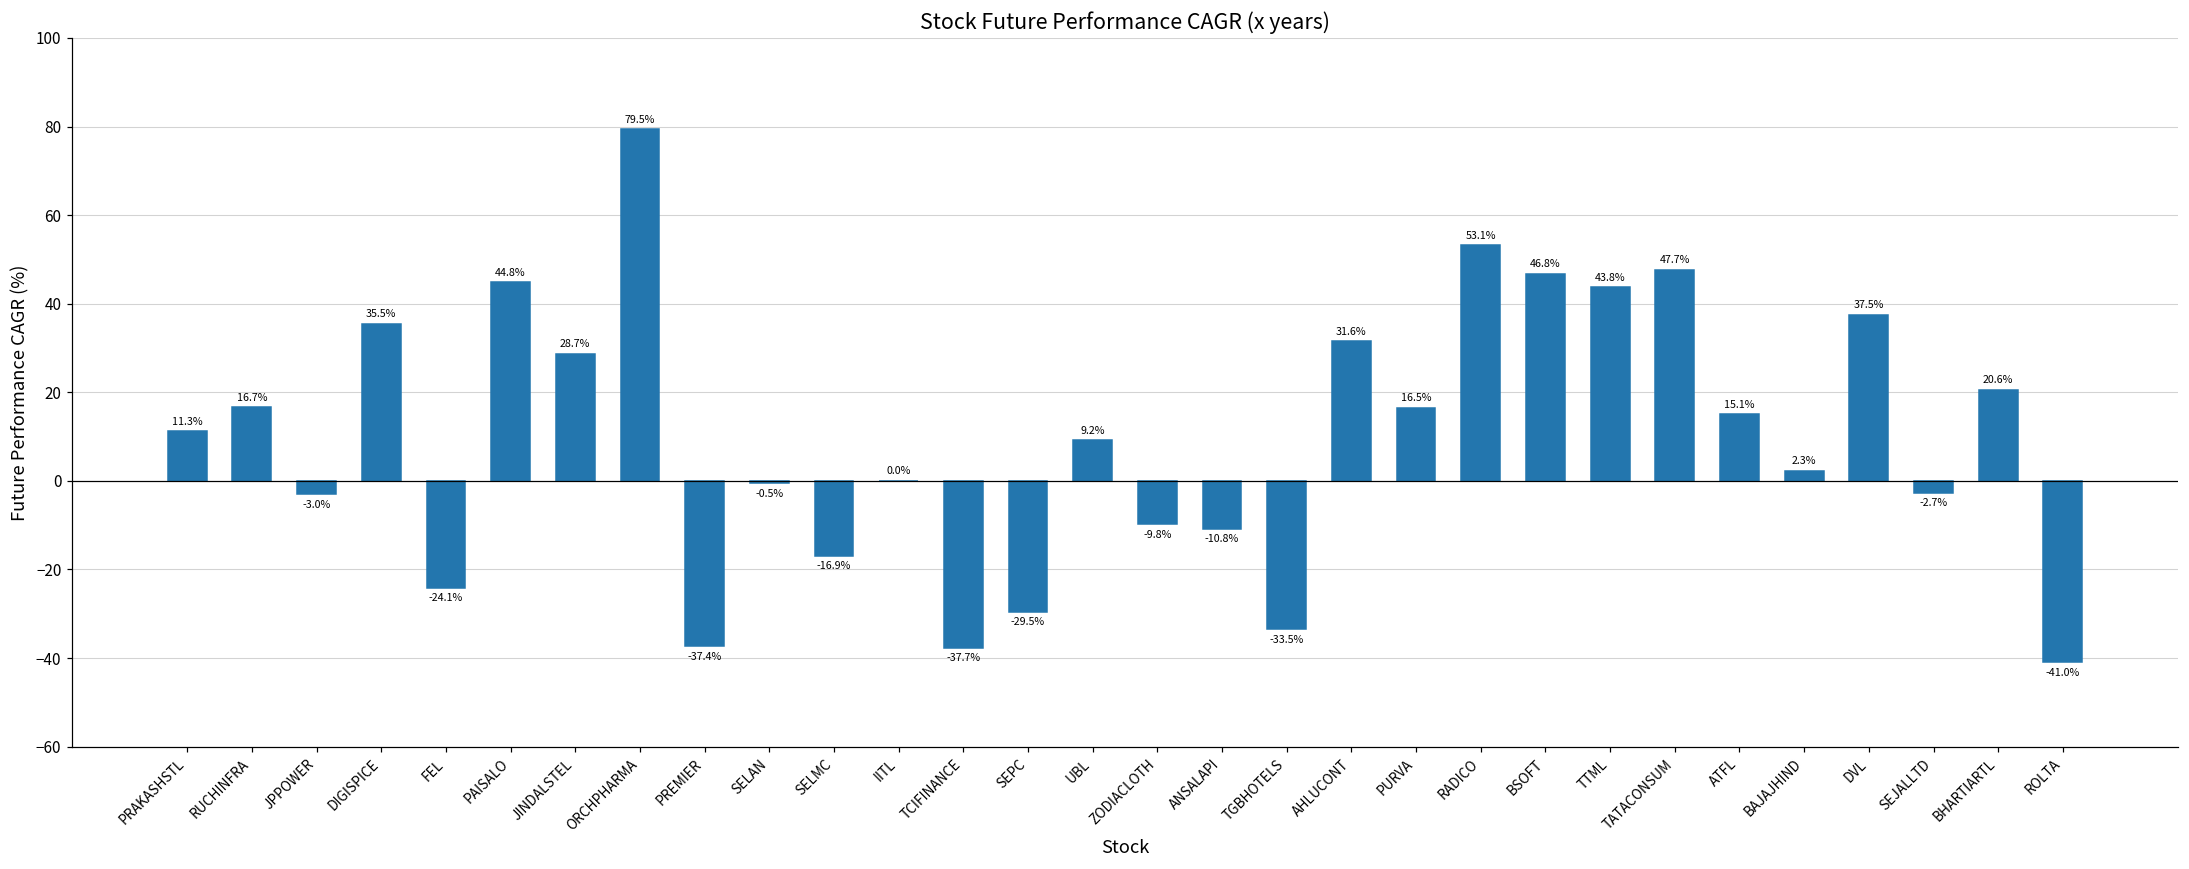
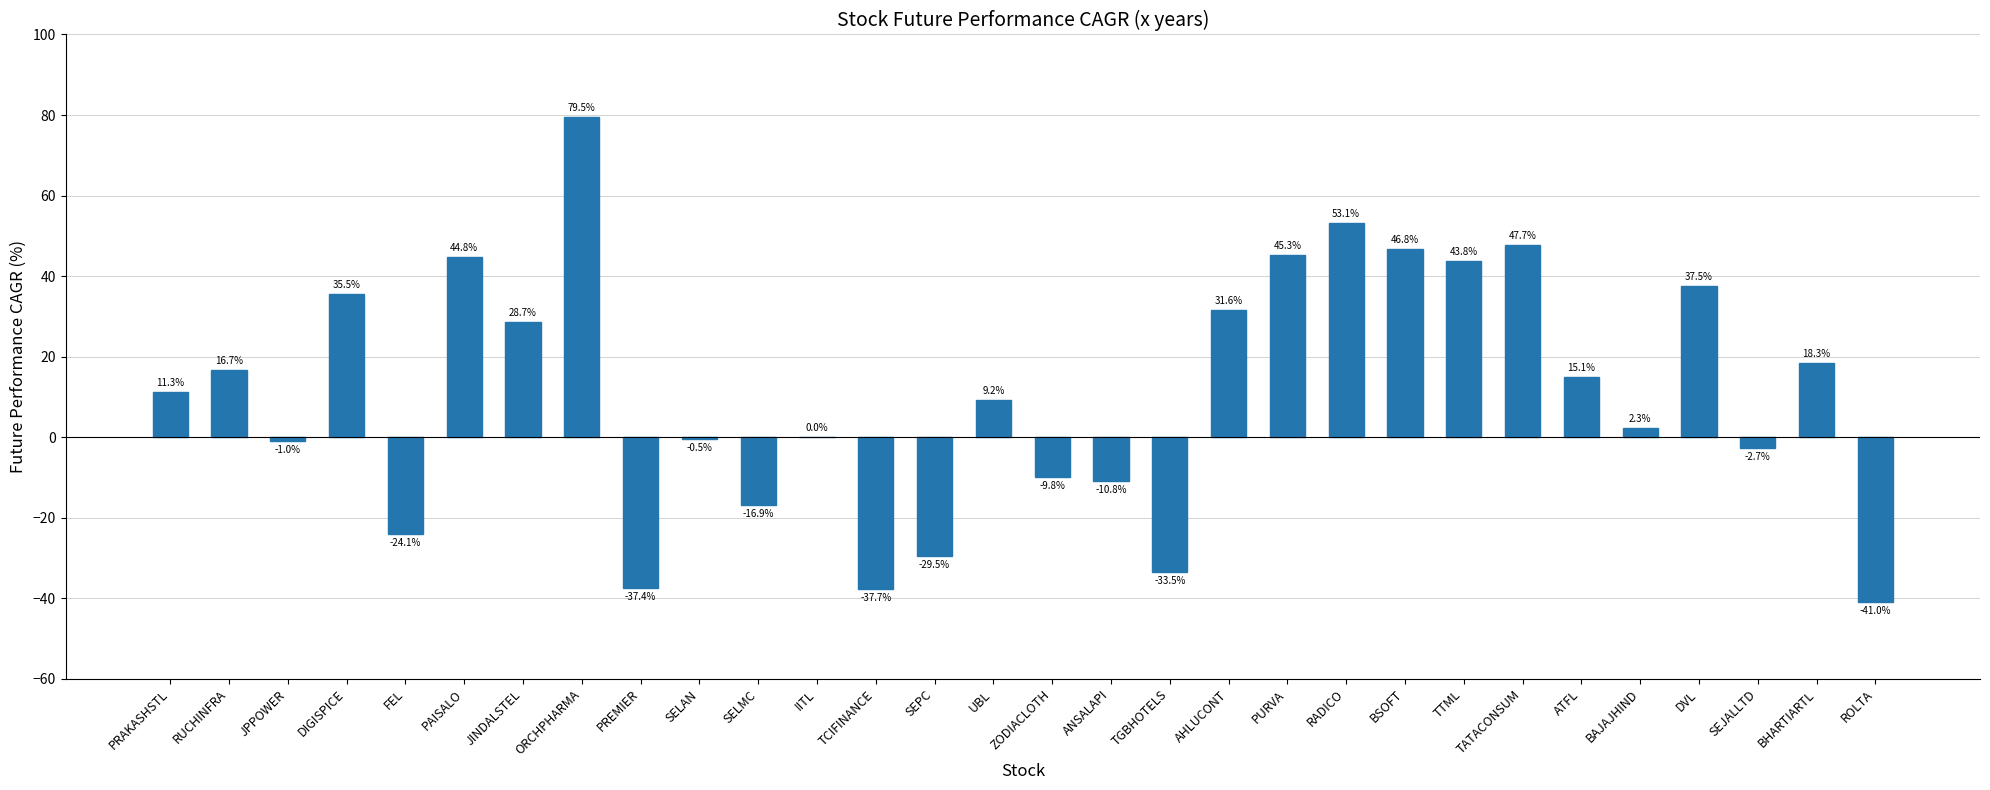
  {
    "PRAKASHSTL": "11.3%",
    "RUCHINFRA": "16.7%",
-   "JPPOWER": "-3.0%",
+   "JPPOWER": "-1.0%",
    "DIGISPICE": "35.5%",
    "FEL": "-24.1%",
    "PAISALO": "44.8%",
    "JINDALSTEL": "28.7%",
    "ORCHPHARMA": "79.5%",
    "PREMIER": "-37.4%",
    "SELAN": "-0.5%",
    "SELMC": "-16.9%",
    "IITL": "0.0%",
    "TCIFINANCE": "-37.7%",
    "SEPC": "-29.5%",
    "UBL": "9.2%",
    "ZODIACLOTH": "-9.8%",
    "ANSALAPI": "-10.8%",
    "TGBHOTELS": "-33.5%",
    "AHLUCONT": "31.6%",
-   "PURVA": "16.5%",
+   "PURVA": "45.3%",
    "RADICO": "53.1%",
    "BSOFT": "46.8%",
    "TTML": "43.8%",
    "TATACONSUM": "47.7%",
    "ATFL": "15.1%",
    "BAJAJHIND": "2.3%",
    "DVL": "37.5%",
    "SEJALLTD": "-2.7%",
-   "BHARTIARTL": "20.6%",
+   "BHARTIARTL": "18.3%",
    "ROLTA": "-41.0%"
  }
